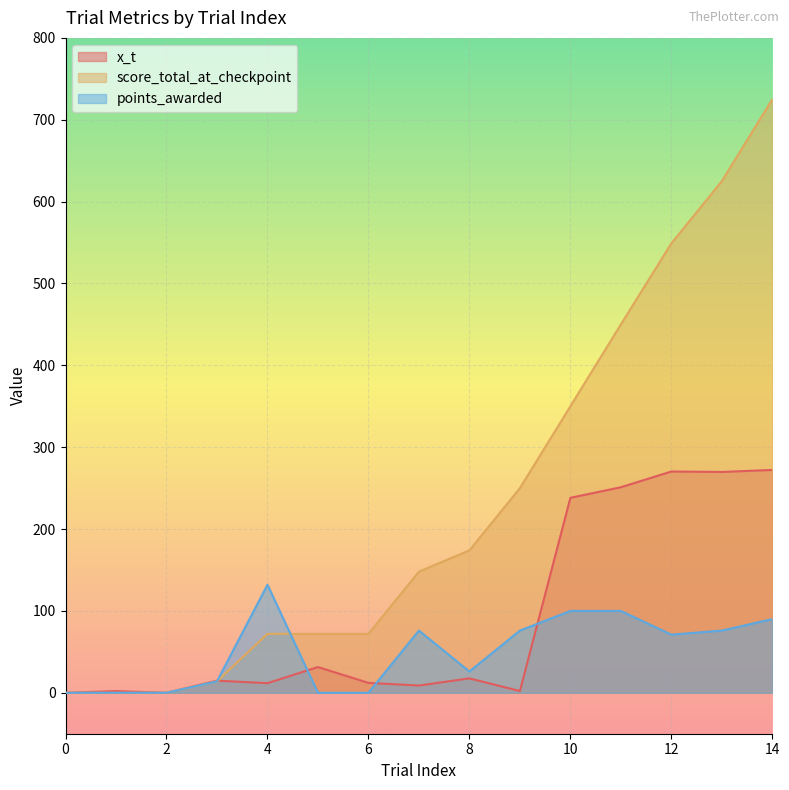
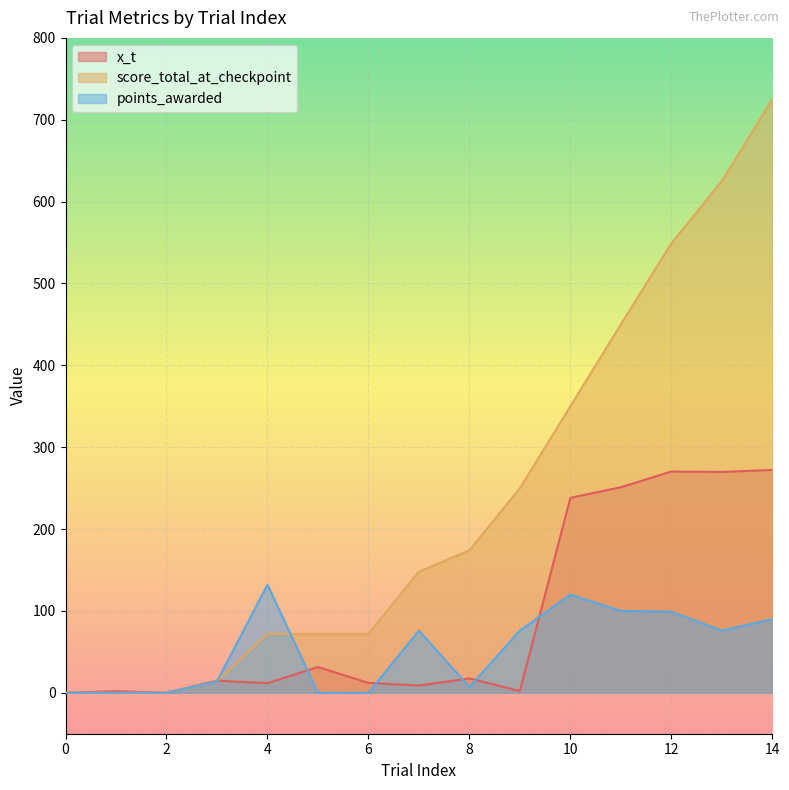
  {
    "points_awarded": {
      "4": 130,
      "6": 0,
-     "8": 30,
-     "10": 100,
-     "12": 70,
+     "8": 10,
+     "10": 120,
+     "12": 100,
      "14": 90
    }
  }
